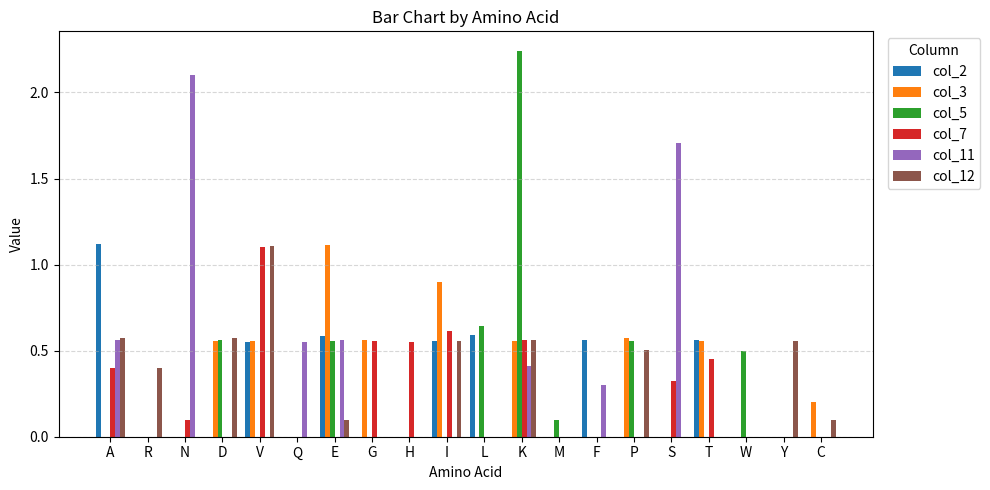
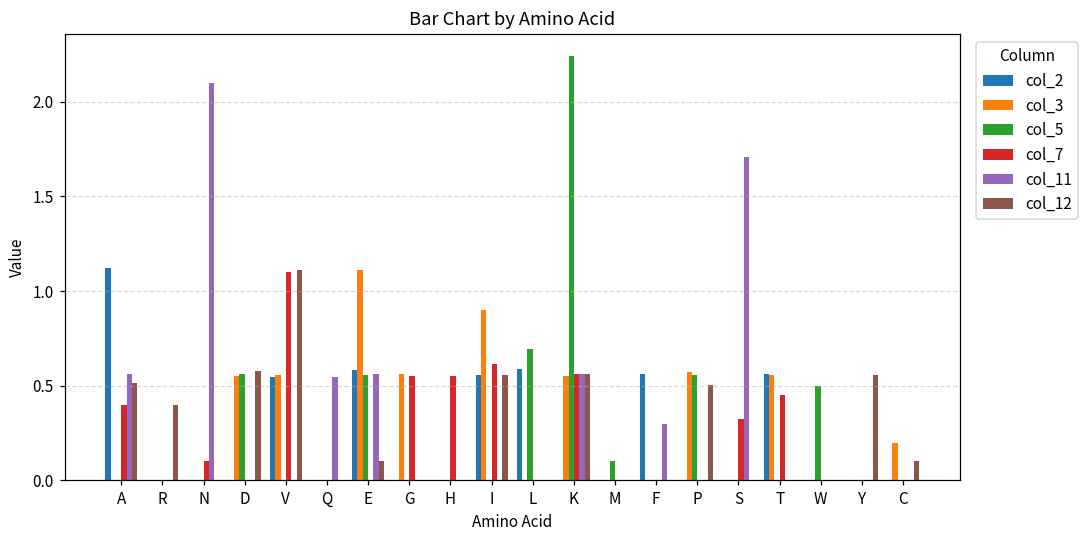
  {
    "col_2": {
      "A": 1.12,
      "R": 0.00,
      "N": 0.00,
      "D": 0.00,
      "V": 0.55,
      "Q": 0.00,
      "E": 0.58,
      "G": 0.00,
      "H": 0.00,
      "I": 0.55,
      "L": 0.59,
      "K": 0.00,
      "M": 0.00,
      "F": 0.56,
      "P": 0.00,
      "S": 0.00,
      "T": 0.56,
      "W": 0.00,
      "Y": 0.00,
      "C": 0.00
    },
    "col_3": {
      "A": 0.00,
      "R": 0.00,
      "N": 0.00,
      "D": 0.55,
      "V": 0.56,
      "Q": 0.00,
      "E": 1.11,
      "G": 0.56,
      "H": 0.00,
      "I": 0.90,
      "L": 0.00,
      "K": 0.55,
      "M": 0.00,
      "F": 0.00,
      "P": 0.57,
      "S": 0.00,
      "T": 0.56,
      "W": 0.00,
      "Y": 0.00,
      "C": 0.20
    },
    "col_5": {
      "A": 0.00,
      "R": 0.00,
      "N": 0.00,
      "D": 0.56,
      "V": 0.00,
      "Q": 0.00,
      "E": 0.56,
      "G": 0.00,
      "H": 0.00,
      "I": 0.00,
-     "L": 0.64,
+     "L": 0.69,
      "K": 2.24,
      "M": 0.10,
      "F": 0.00,
      "P": 0.55,
      "S": 0.00,
      "T": 0.00,
      "W": 0.50,
      "Y": 0.00,
      "C": 0.00
    },
    "col_7": {
      "A": 0.40,
      "R": 0.00,
      "N": 0.10,
      "D": 0.00,
      "V": 1.10,
      "Q": 0.00,
      "E": 0.00,
      "G": 0.55,
      "H": 0.55,
      "I": 0.61,
      "L": 0.00,
      "K": 0.56,
      "M": 0.00,
      "F": 0.00,
      "P": 0.00,
      "S": 0.33,
      "T": 0.45,
      "W": 0.00,
      "Y": 0.00,
      "C": 0.00
    },
    "col_11": {
      "A": 0.56,
      "R": 0.00,
      "N": 2.10,
      "D": 0.00,
      "V": 0.00,
      "Q": 0.55,
      "E": 0.56,
      "G": 0.00,
      "H": 0.00,
      "I": 0.00,
      "L": 0.00,
-     "K": 0.41,
+     "K": 0.56,
      "M": 0.00,
      "F": 0.30,
      "P": 0.00,
      "S": 1.71,
      "T": 0.00,
      "W": 0.00,
      "Y": 0.00,
      "C": 0.00
    },
    "col_12": {
-     "A": 0.57,
+     "A": 0.51,
      "R": 0.40,
      "N": 0.00,
      "D": 0.58,
      "V": 1.11,
      "Q": 0.00,
      "E": 0.10,
      "G": 0.00,
      "H": 0.00,
      "I": 0.56,
      "L": 0.00,
      "K": 0.56,
      "M": 0.00,
      "F": 0.00,
      "P": 0.51,
      "S": 0.00,
      "T": 0.00,
      "W": 0.00,
      "Y": 0.56,
      "C": 0.10
    }
  }
